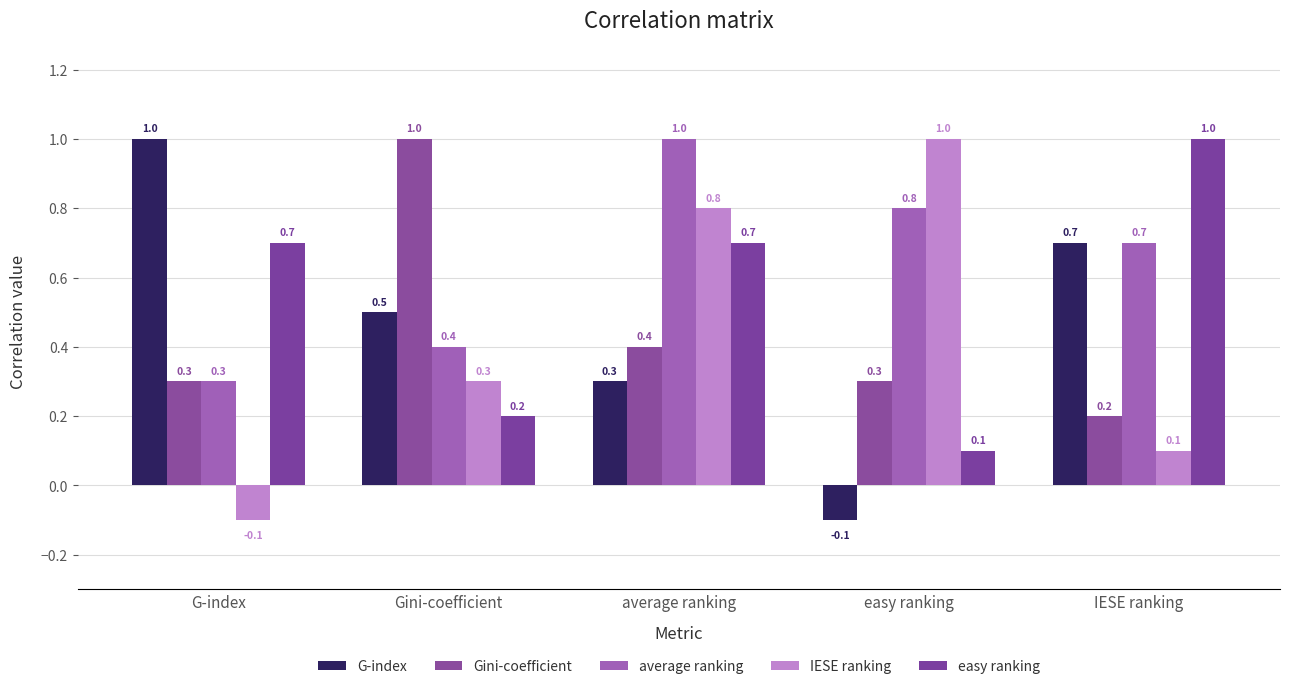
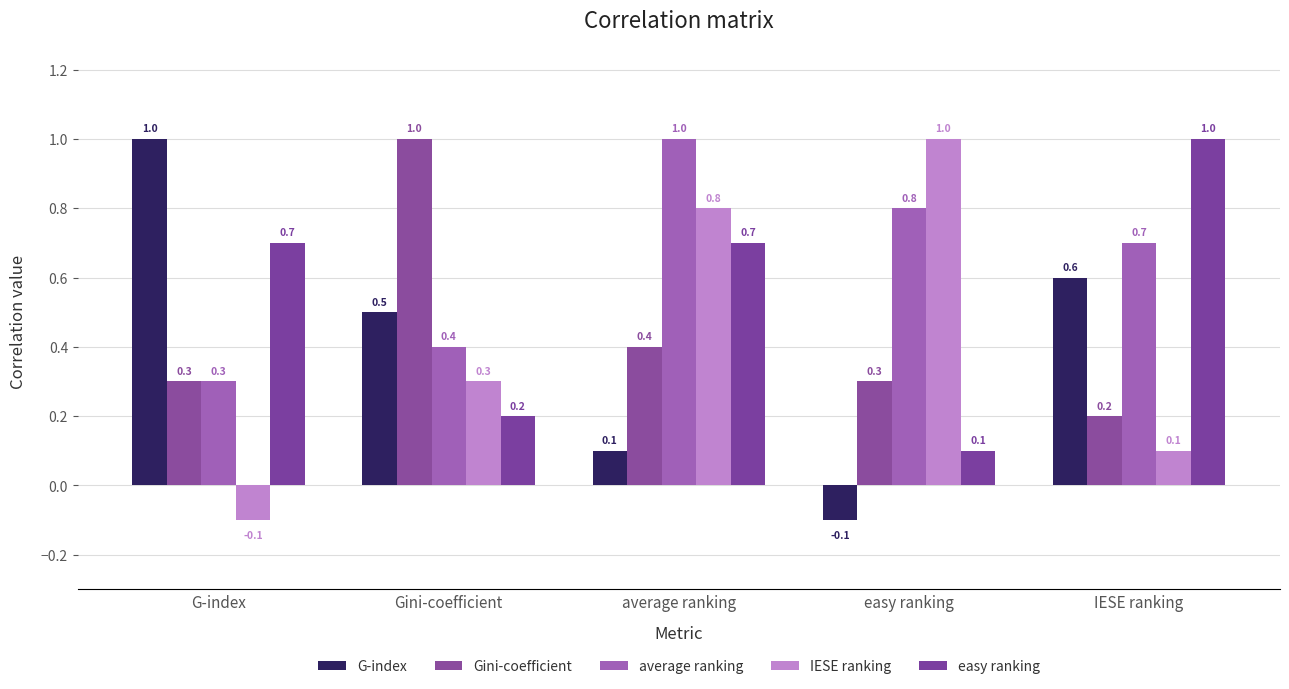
  {
    "G-index": {
      "G-index": 1.0,
      "Gini-coefficient": 0.5,
-     "average ranking": 0.3,
+     "average ranking": 0.1,
      "easy ranking": -0.1,
-     "IESE ranking": 0.7
+     "IESE ranking": 0.6
    }
  }
